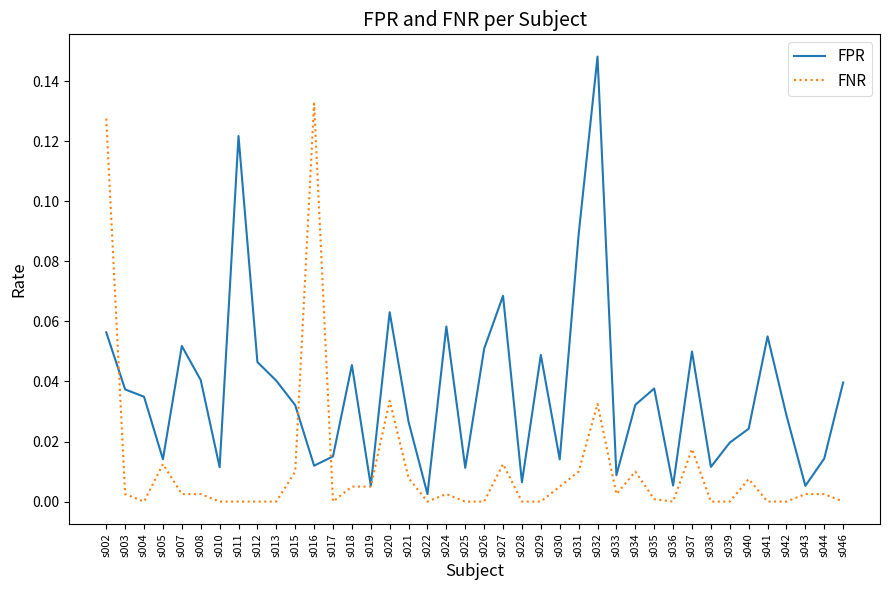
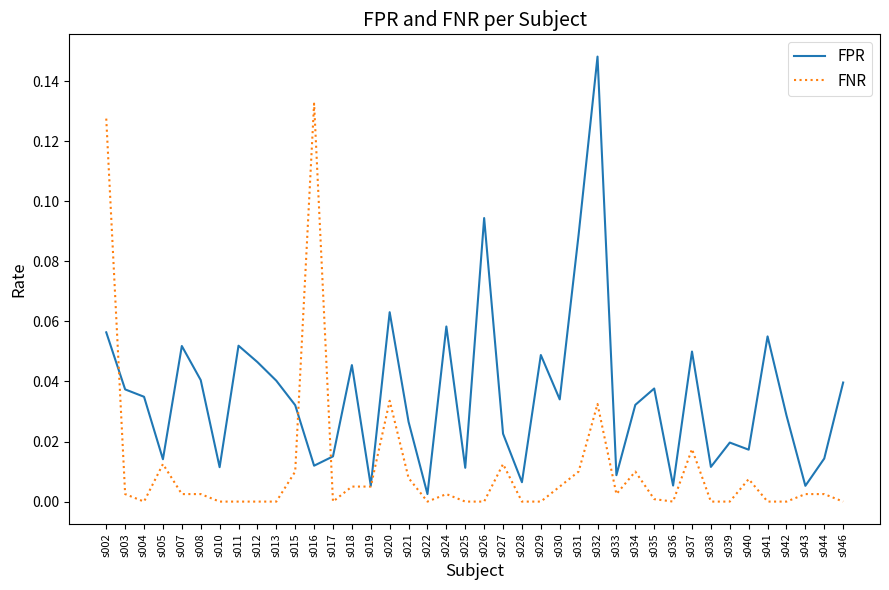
  {
    "FPR": {
      "s002": 0.056,
      "s003": 0.037,
      "s004": 0.035,
      "s005": 0.014,
      "s007": 0.052,
      "s008": 0.040,
      "s010": 0.011,
-     "s011": 0.122,
+     "s011": 0.052,
      "s012": 0.046,
      "s013": 0.040,
      "s015": 0.032,
      "s016": 0.012,
      "s017": 0.015,
      "s018": 0.045,
      "s020": 0.063,
      "s021": 0.027,
      "s022": 0.003,
      "s024": 0.058,
      "s025": 0.011,
-     "s026": 0.051,
-     "s027": 0.069,
+     "s026": 0.094,
+     "s027": 0.023,
      "s028": 0.006,
      "s029": 0.049,
-     "s030": 0.014,
+     "s030": 0.034,
      "s031": 0.089,
      "s032": 0.148,
      "s033": 0.009,
      "s034": 0.032,
      "s035": 0.038,
      "s036": 0.005,
      "s037": 0.050,
      "s038": 0.012,
      "s039": 0.020,
-     "s040": 0.024,
+     "s040": 0.017,
      "s041": 0.055,
      "s042": 0.029,
      "s043": 0.005,
      "s044": 0.014,
      "s046": 0.040
    },
    "FNR": {
      "s002": 0.127,
      "s003": 0.002,
      "s004": 0.000,
      "s005": 0.012,
      "s007": 0.002,
      "s008": 0.002,
      "s010": 0.000,
      "s011": 0.000,
      "s012": 0.000,
      "s013": 0.000,
      "s015": 0.010,
      "s016": 0.132,
      "s017": 0.000,
      "s018": 0.005,
      "s020": 0.034,
      "s021": 0.008,
      "s022": 0.000,
      "s024": 0.002,
      "s025": 0.000,
      "s026": 0.000,
      "s027": 0.012,
      "s028": 0.000,
      "s029": 0.000,
      "s030": 0.005,
      "s031": 0.010,
      "s032": 0.032,
      "s033": 0.002,
      "s034": 0.010,
      "s035": 0.001,
      "s036": 0.000,
      "s037": 0.017,
      "s038": 0.000,
      "s039": 0.000,
      "s040": 0.007,
      "s041": 0.000,
      "s042": 0.000,
      "s043": 0.002,
      "s044": 0.002,
      "s046": 0.000
    }
  }
